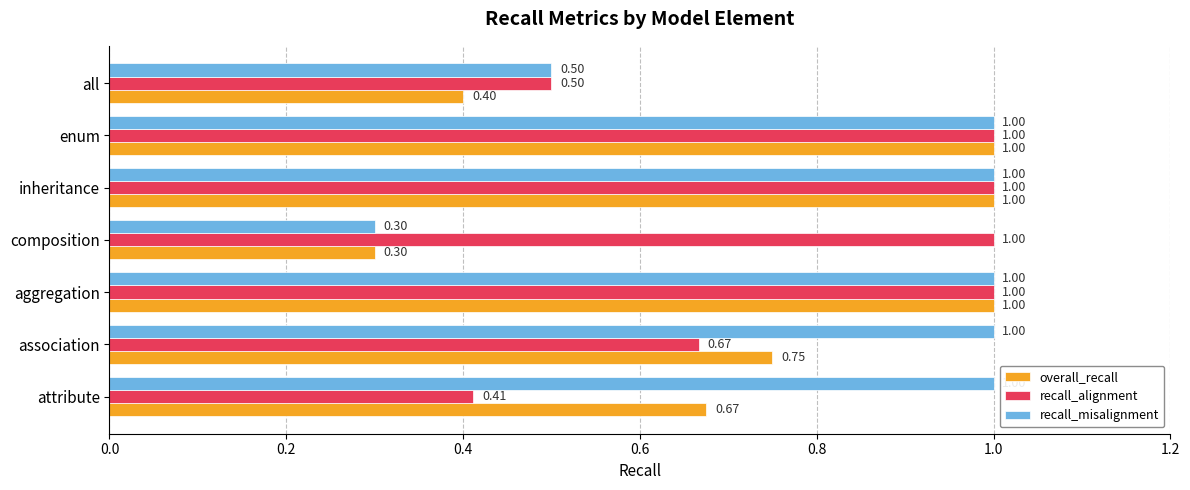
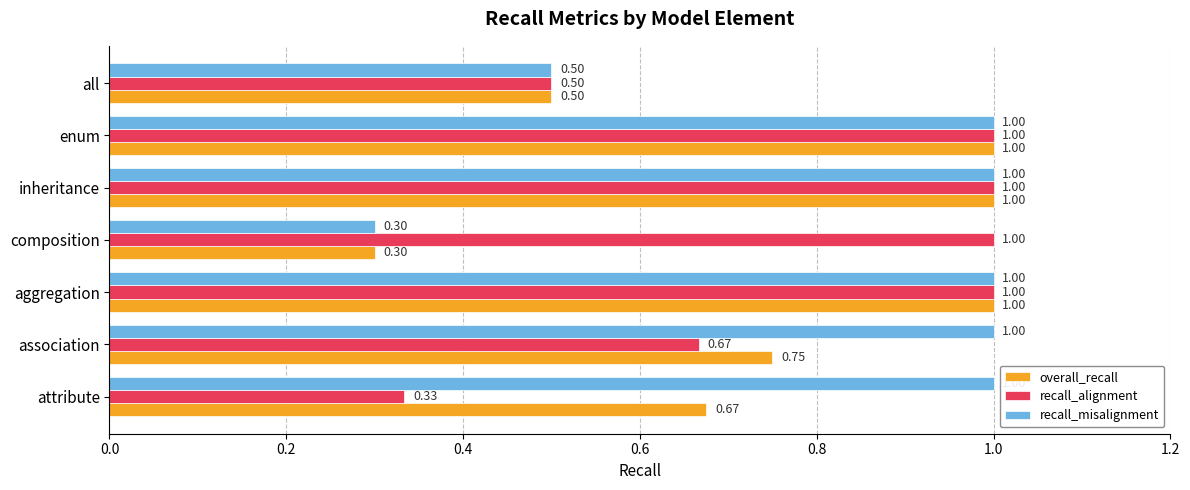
  {
    "overall_recall": {
-     "all": 0.40,
+     "all": 0.50,
      "enum": 1.00,
      "inheritance": 1.00,
      "composition": 0.30,
      "aggregation": 1.00,
      "association": 0.75,
      "attribute": 0.67
    },
    "recall_alignment": {
      "all": 0.50,
      "enum": 1.00,
      "inheritance": 1.00,
      "composition": 1.00,
      "aggregation": 1.00,
      "association": 0.67,
-     "attribute": 0.41
+     "attribute": 0.33
    },
    "recall_misalignment": {
      "all": 0.50,
      "enum": 1.00,
      "inheritance": 1.00,
      "composition": 0.30,
      "aggregation": 1.00,
      "association": 1.00
    }
  }
